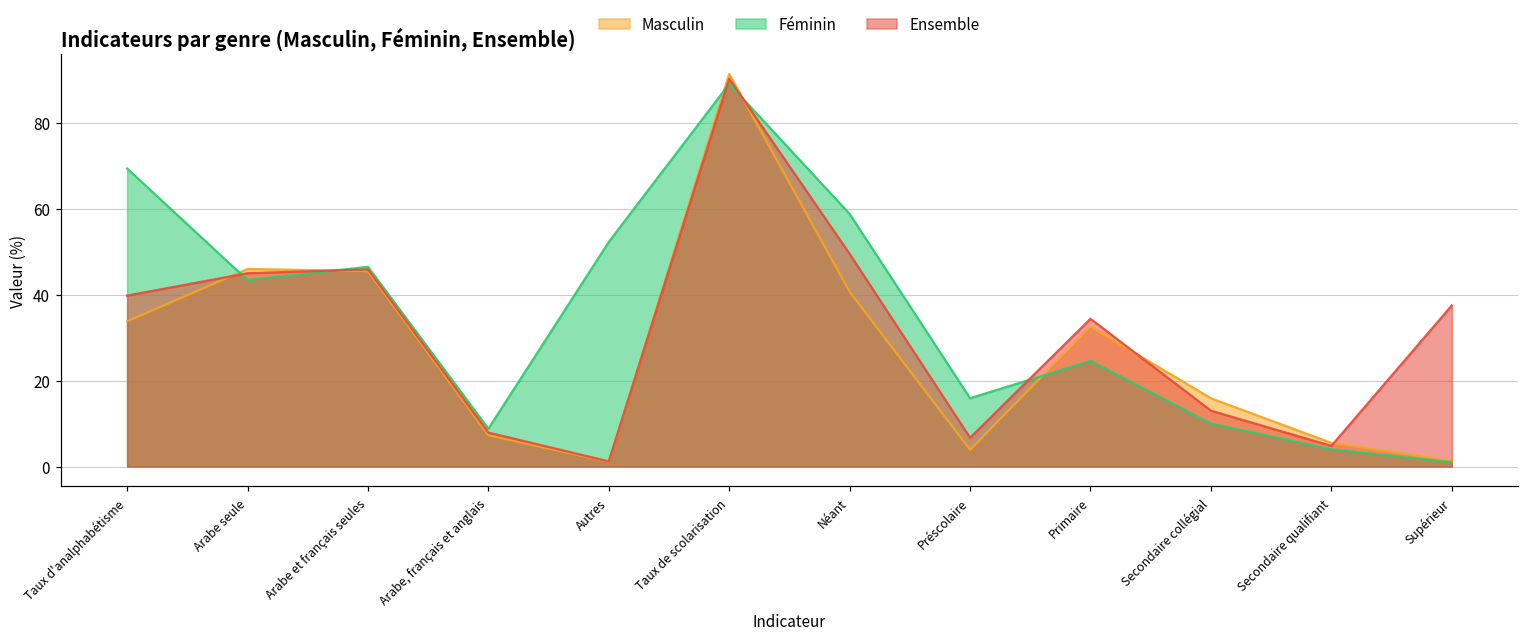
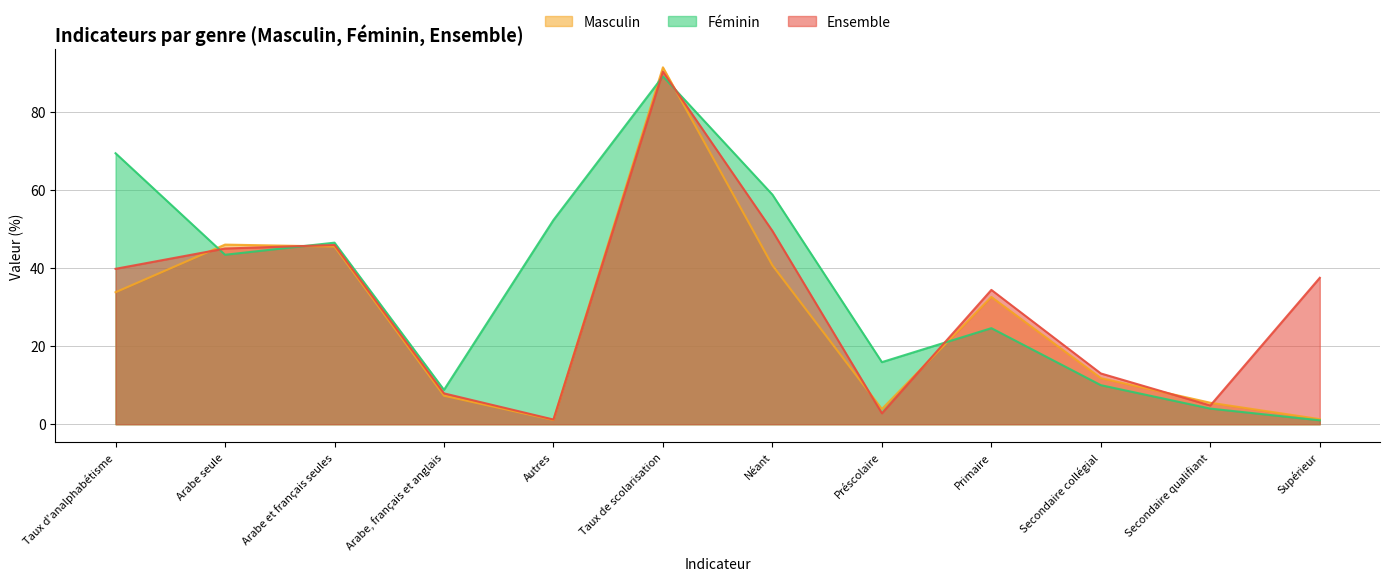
  {
    "Masculin": {
      "Taux d'analphabétisme": 34,
      "Arabe seule": 46,
      "Taux de scolarisation": 91,
      "Néant": 41,
      "Préscolaire": 4,
      "Primaire": 33,
-     "Secondaire collégial": 16,
+     "Secondaire collégial": 12,
      "Secondaire qualifiant": 6
    },
    "Féminin": {
      "Taux d'analphabétisme": 69,
      "Arabe seule": 43,
      "Arabe, français et anglais": 9,
      "Autres": 52,
      "Taux de scolarisation": 89,
      "Néant": 59,
      "Préscolaire": 16,
      "Primaire": 25,
      "Secondaire collégial": 10,
      "Secondaire qualifiant": 4
    },
    "Ensemble": {
      "Taux d'analphabétisme": 40,
      "Arabe seule": 45,
      "Taux de scolarisation": 90,
      "Néant": 50,
-     "Préscolaire": 7,
+     "Préscolaire": 3,
      "Primaire": 34,
      "Secondaire collégial": 13,
      "Secondaire qualifiant": 5,
      "Supérieur": 38
    }
  }
